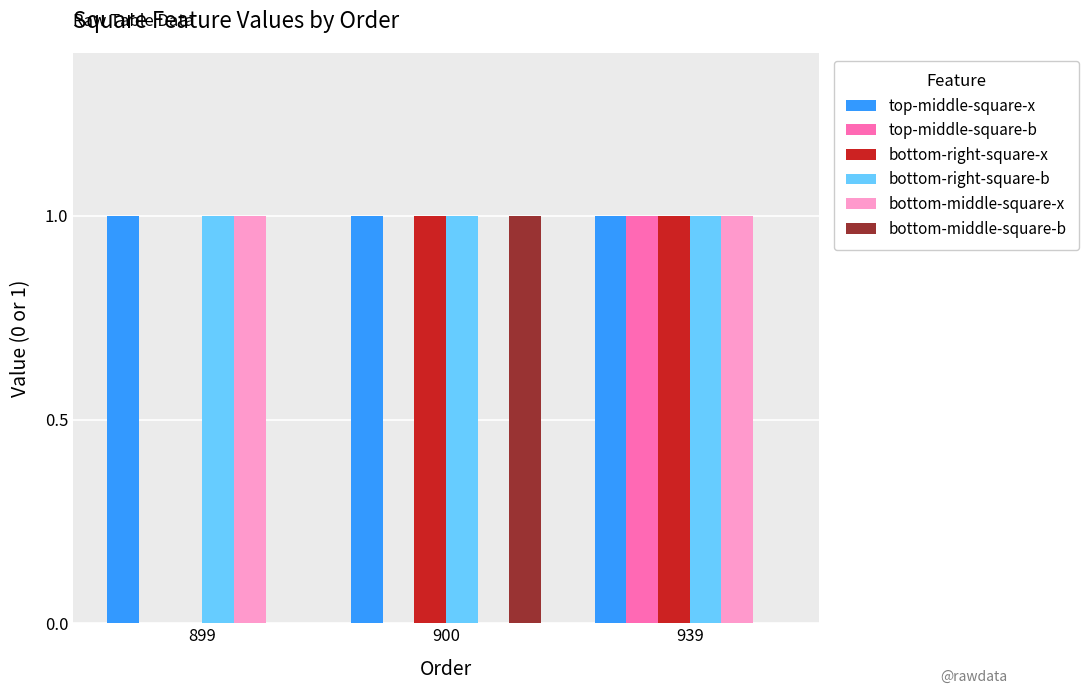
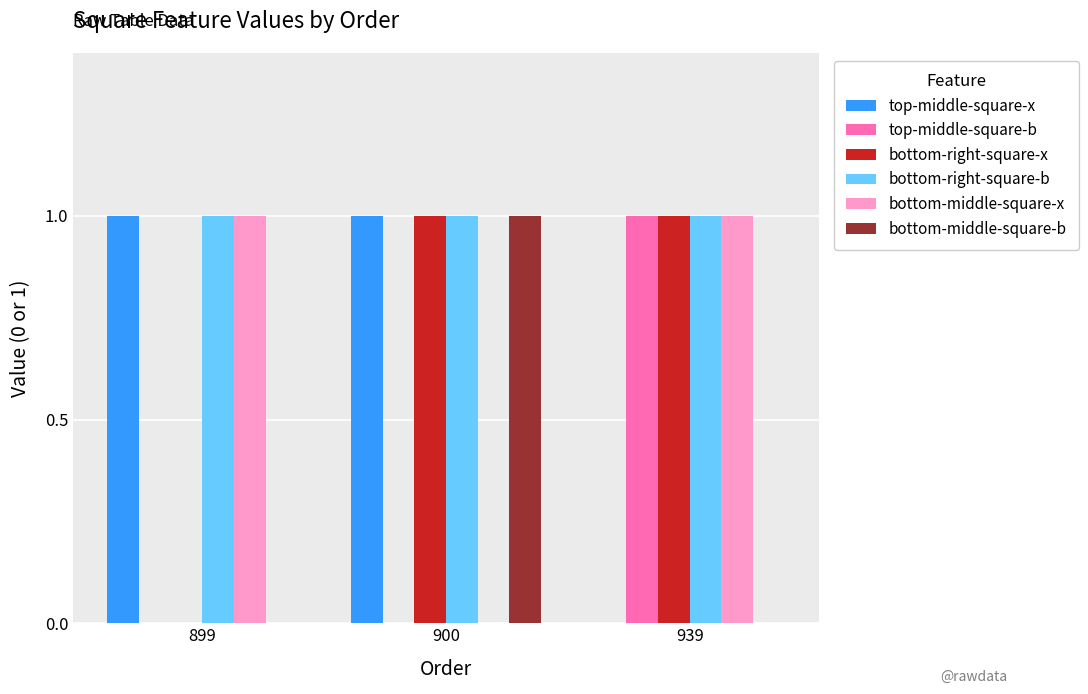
  {
    "top-middle-square-x": {
      "899": 1,
      "900": 1,
-     "939": 1
+     "939": 0
    },
    "bottom-right-square-b": {
      "899": 1,
      "900": 1,
      "939": 1
    }
  }
